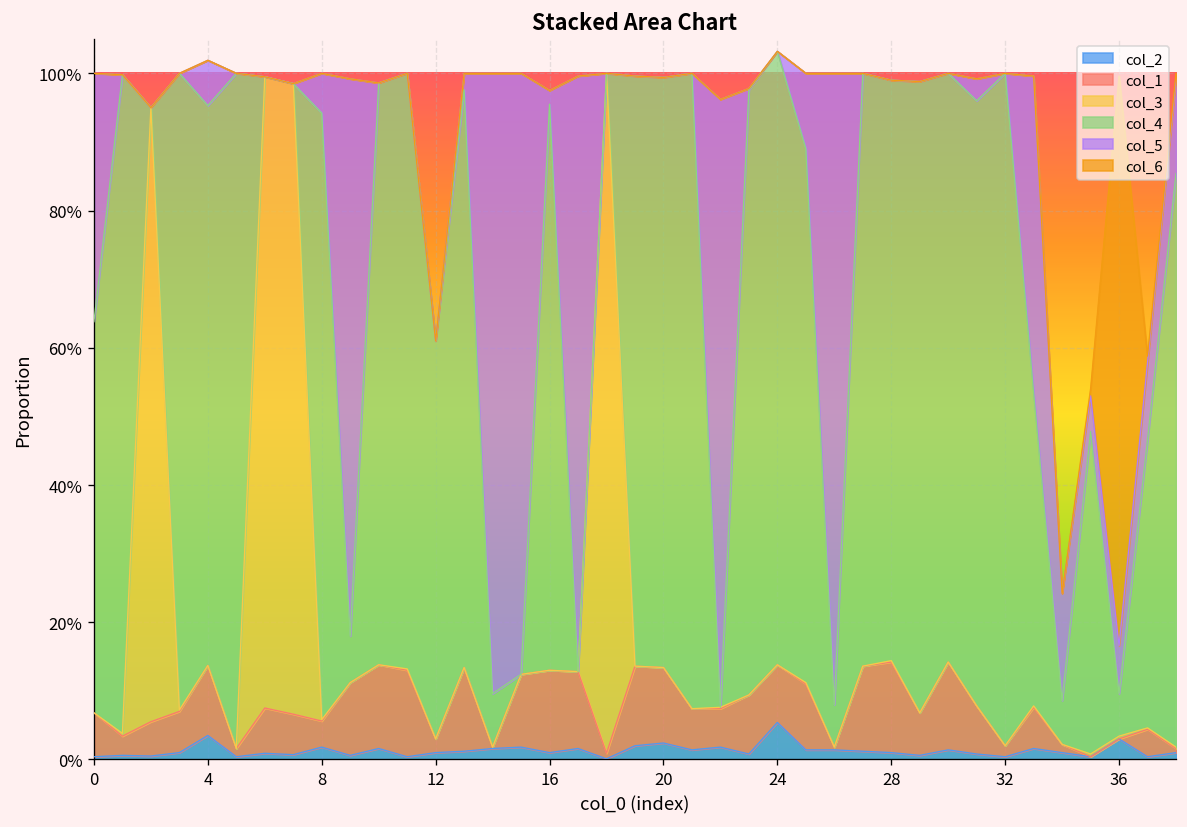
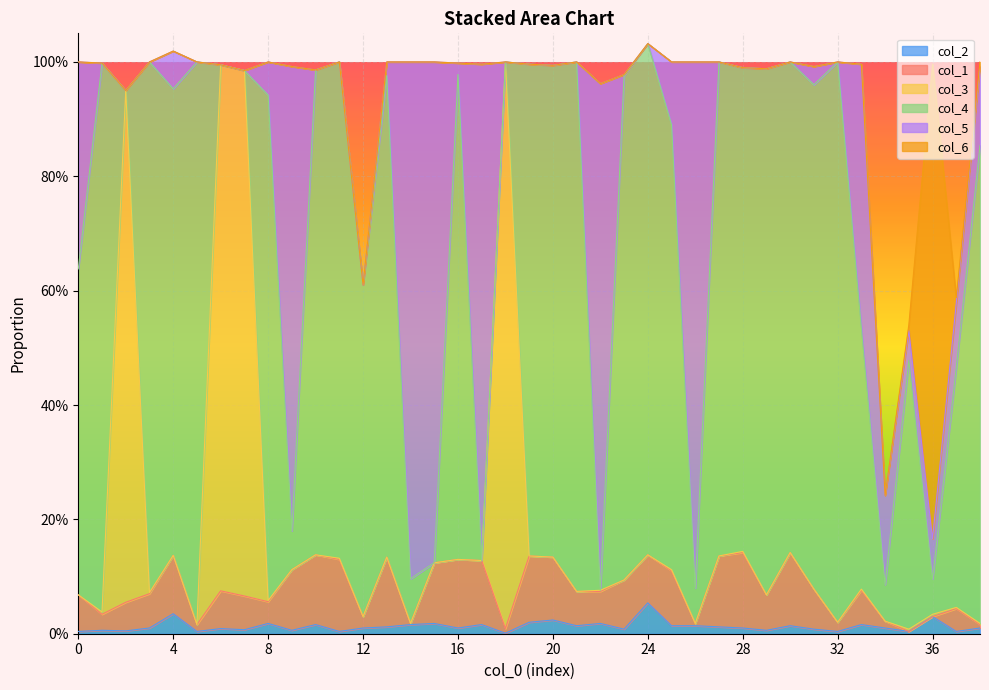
  {
    "col_2": {
      "0": "0%",
      "4": "4%",
      "8": "2%",
      "12": "1%",
      "16": "1%",
      "20": "2%",
      "24": "5%",
      "28": "1%",
      "32": "0%"
    },
    "col_4": {
      "0": "57%",
      "4": "82%",
      "8": "88%",
-     "16": "83%",
+     "16": "85%",
      "36": "6%"
    },
    "col_5": {
      "36": "7%"
    }
  }
